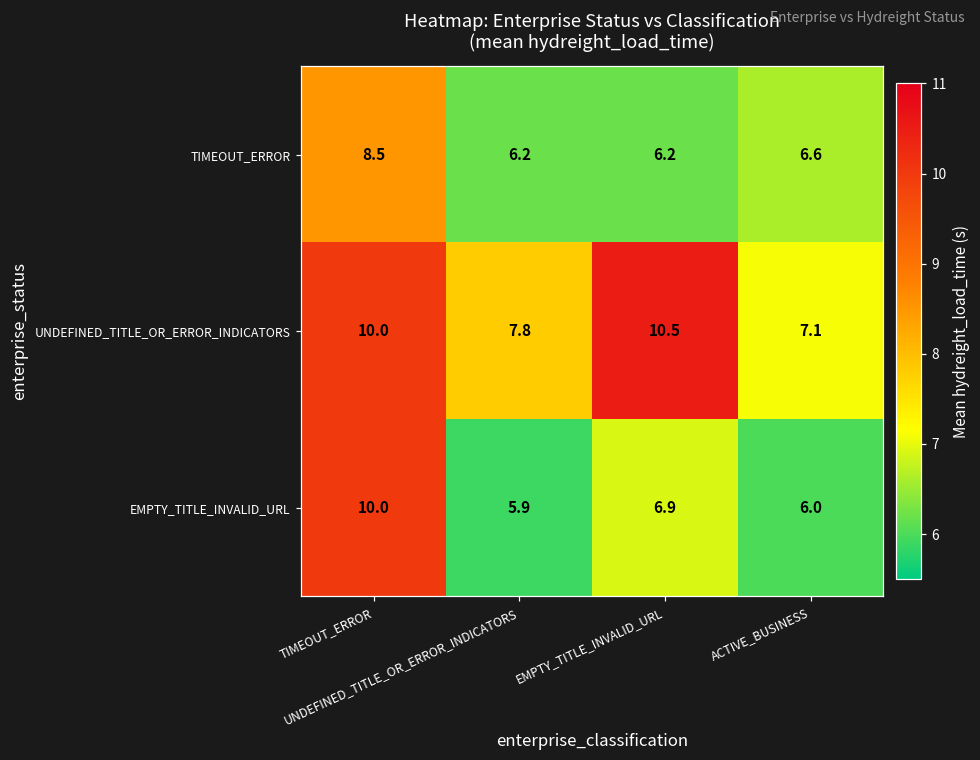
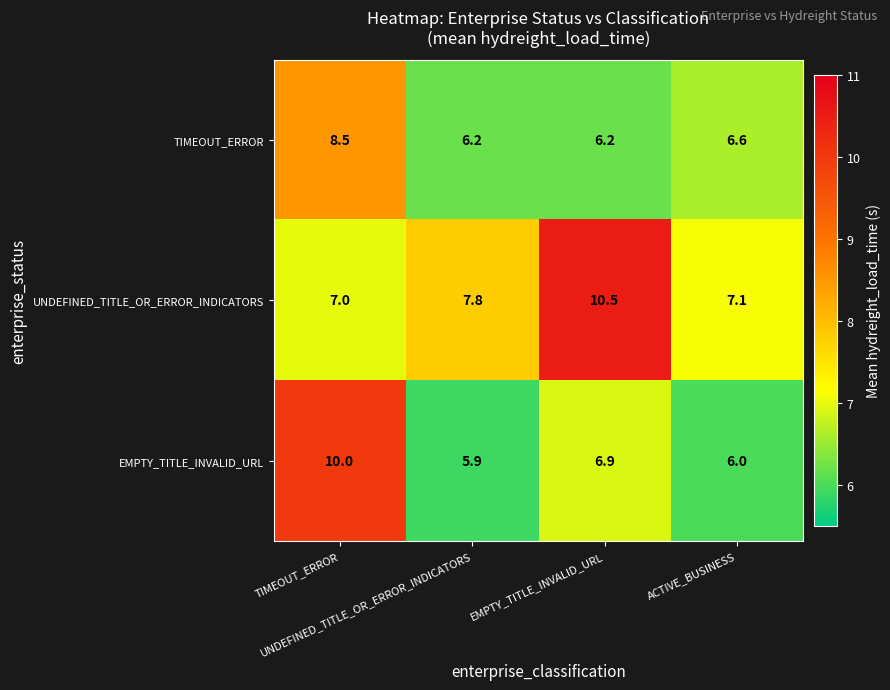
  {
    "TIMEOUT_ERROR": {
      "TIMEOUT_ERROR": 8.5,
      "UNDEFINED_TITLE_OR_ERROR_INDICATORS": 6.2,
      "EMPTY_TITLE_INVALID_URL": 6.2,
      "ACTIVE_BUSINESS": 6.6
    },
    "UNDEFINED_TITLE_OR_ERROR_INDICATORS": {
-     "TIMEOUT_ERROR": 10.0,
+     "TIMEOUT_ERROR": 7.0,
      "UNDEFINED_TITLE_OR_ERROR_INDICATORS": 7.8,
      "EMPTY_TITLE_INVALID_URL": 10.5,
      "ACTIVE_BUSINESS": 7.1
    },
    "EMPTY_TITLE_INVALID_URL": {
      "TIMEOUT_ERROR": 10.0,
      "UNDEFINED_TITLE_OR_ERROR_INDICATORS": 5.9,
      "EMPTY_TITLE_INVALID_URL": 6.9,
      "ACTIVE_BUSINESS": 6.0
    }
  }
